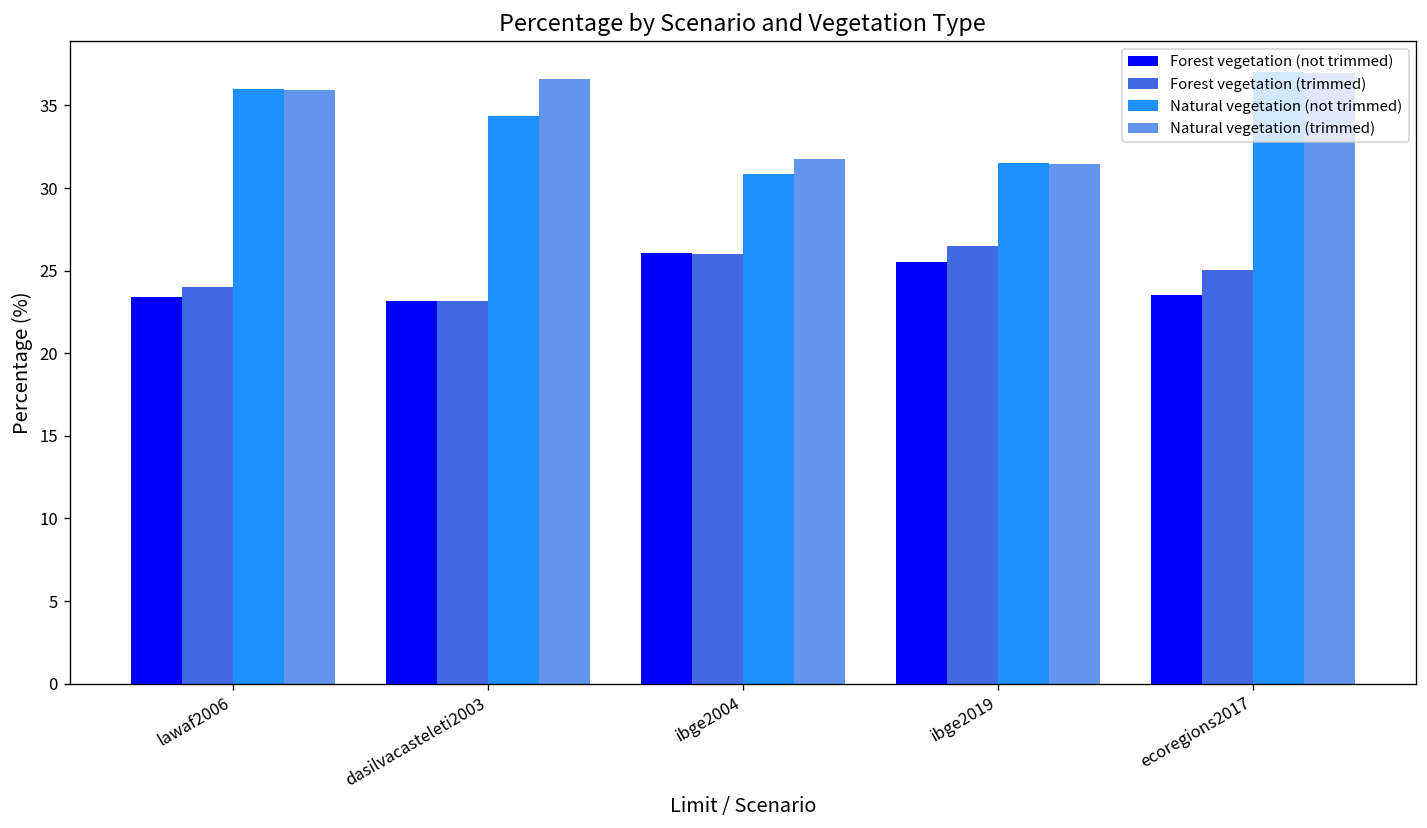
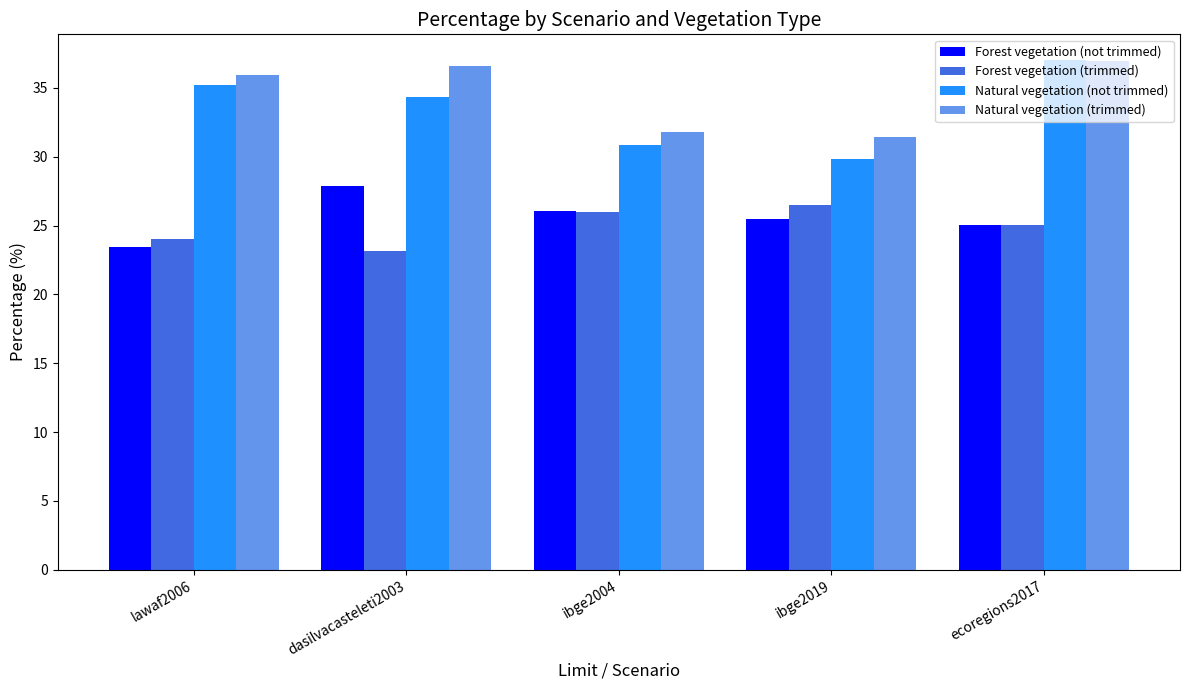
  {
    "Forest vegetation (not trimmed)": {
      "lawaf2006": 23.4,
-     "dasilvacasteleti2003": 23.2,
+     "dasilvacasteleti2003": 27.9,
      "ibge2004": 26.1,
      "ibge2019": 25.5,
-     "ecoregions2017": 23.6
+     "ecoregions2017": 25.1
    },
    "Natural vegetation (not trimmed)": {
-     "lawaf2006": 36.0,
+     "lawaf2006": 35.2,
      "dasilvacasteleti2003": 34.4,
      "ibge2004": 30.8,
-     "ibge2019": 31.5
+     "ibge2019": 29.8
    }
  }
